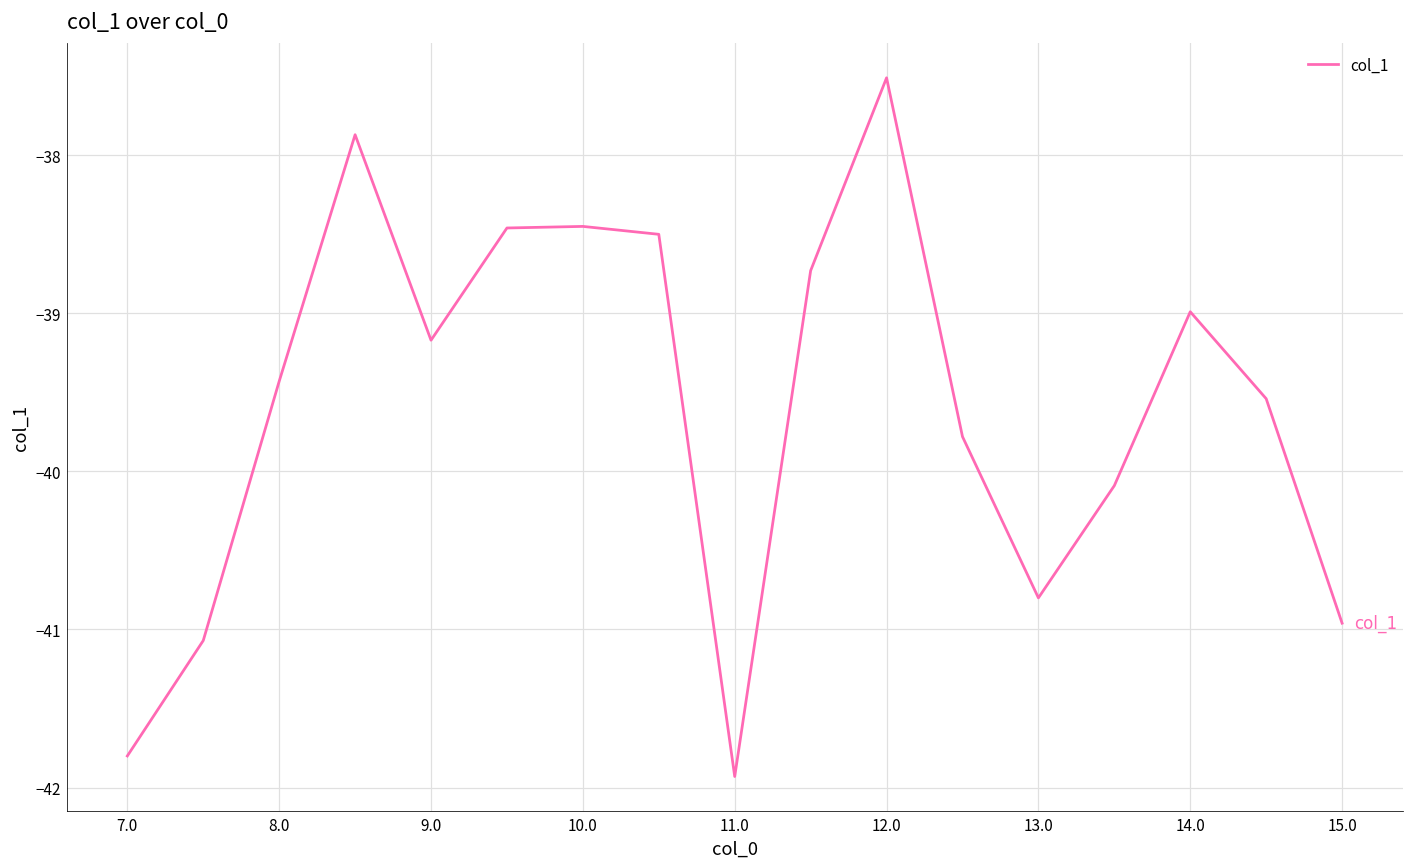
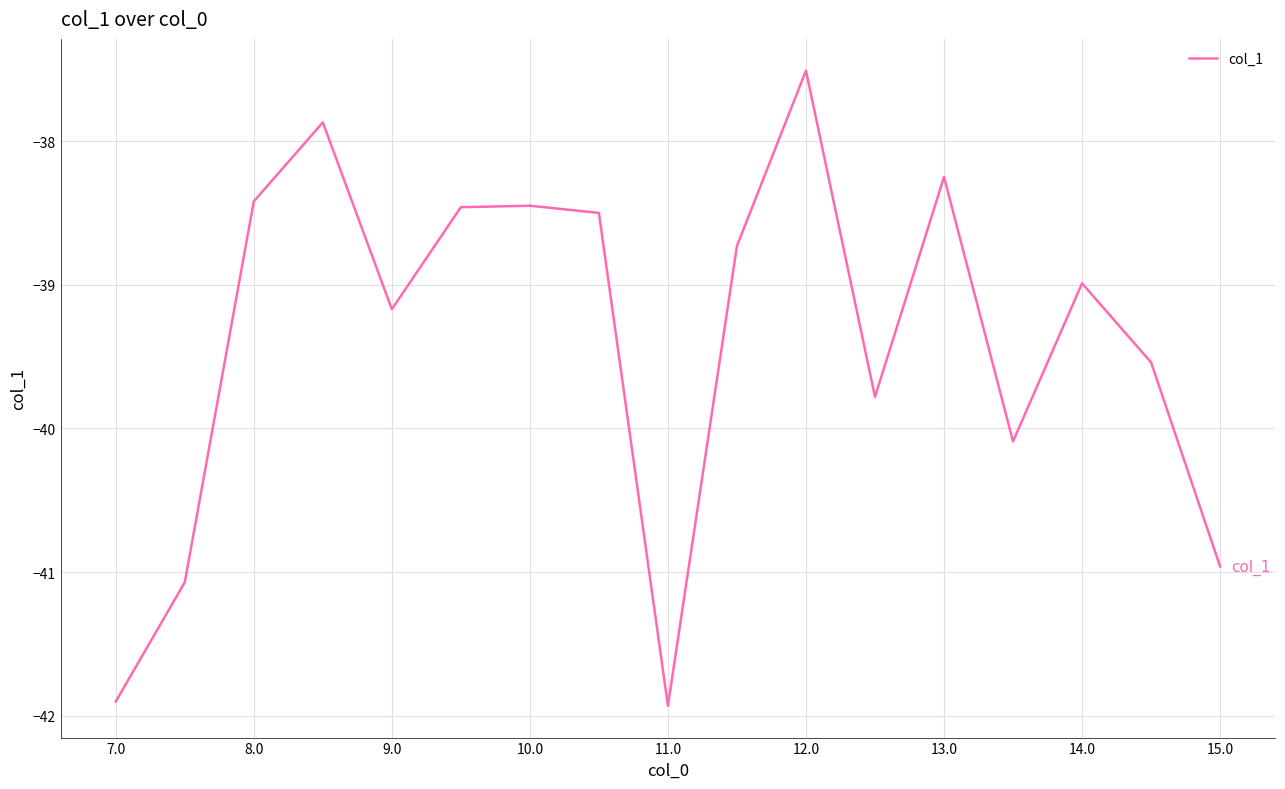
  {
-   "7.0": -41.8,
-   "8.0": -39.43,
+   "7.0": -41.9,
+   "8.0": -38.42,
    "9.0": -39.17,
    "10.0": -38.45,
    "11.0": -41.93,
    "12.0": -37.51,
-   "13.0": -40.80,
+   "13.0": -38.25,
    "14.0": -38.99
  }
